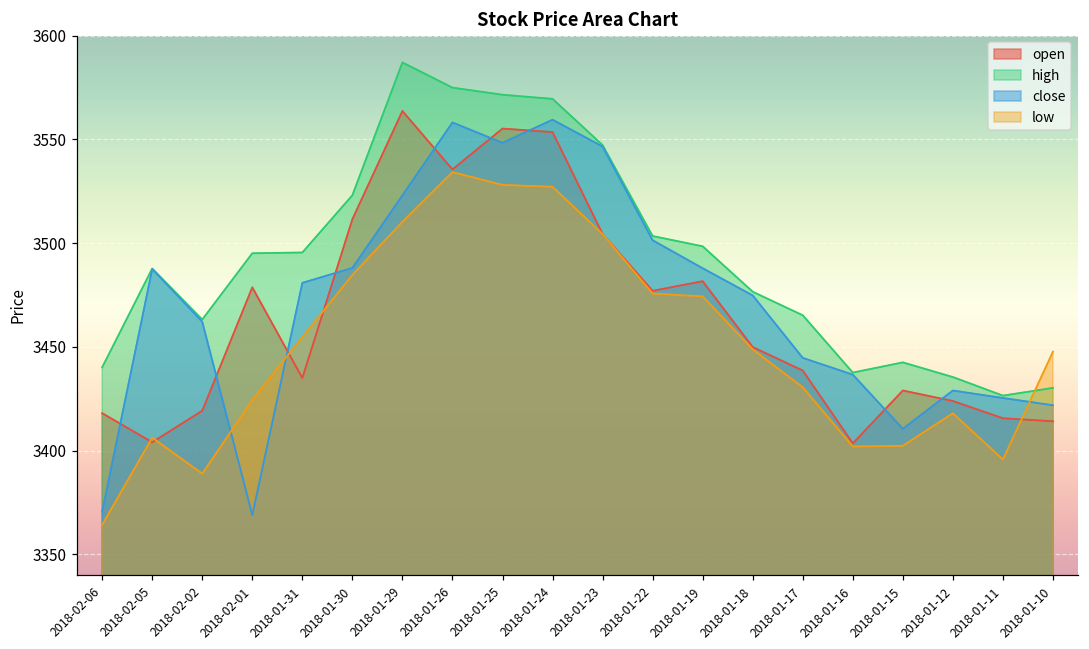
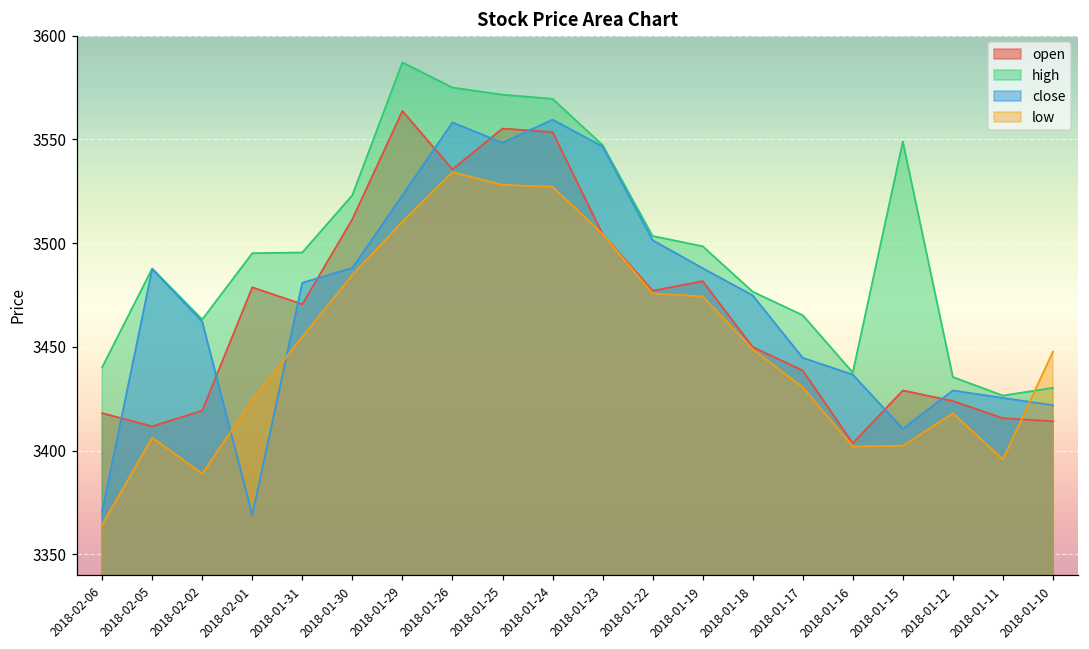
  {
    "open": {
      "2018-02-06": 3418,
-     "2018-02-05": 3404,
+     "2018-02-05": 3412,
      "2018-02-02": 3419,
      "2018-02-01": 3479,
-     "2018-01-31": 3435,
+     "2018-01-31": 3471,
      "2018-01-30": 3512,
      "2018-01-29": 3564,
      "2018-01-25": 3555,
      "2018-01-24": 3553,
      "2018-01-19": 3482,
      "2018-01-17": 3439,
      "2018-01-16": 3403,
      "2018-01-15": 3429,
      "2018-01-12": 3424,
      "2018-01-11": 3416,
      "2018-01-10": 3414
    },
    "high": {
      "2018-02-06": 3440,
      "2018-02-01": 3495,
      "2018-01-31": 3495,
      "2018-01-30": 3523,
      "2018-01-29": 3587,
      "2018-01-26": 3575,
      "2018-01-25": 3571,
      "2018-01-24": 3569,
      "2018-01-22": 3503,
      "2018-01-19": 3498,
      "2018-01-18": 3477,
      "2018-01-17": 3465,
-     "2018-01-15": 3443,
+     "2018-01-15": 3549,
      "2018-01-12": 3435,
      "2018-01-10": 3430
    },
    "close": {
      "2018-02-06": 3371,
      "2018-02-01": 3369,
      "2018-01-31": 3481,
      "2018-01-30": 3488,
      "2018-01-29": 3523,
      "2018-01-26": 3558,
      "2018-01-25": 3548,
      "2018-01-24": 3559,
      "2018-01-22": 3501,
      "2018-01-19": 3488,
      "2018-01-18": 3475,
      "2018-01-17": 3445,
      "2018-01-15": 3410,
      "2018-01-12": 3429,
      "2018-01-10": 3422
    },
    "low": {
      "2018-02-06": 3364,
      "2018-02-05": 3406,
      "2018-02-02": 3389,
      "2018-02-01": 3424,
      "2018-01-31": 3455,
      "2018-01-30": 3485,
      "2018-01-29": 3510,
      "2018-01-25": 3528,
      "2018-01-24": 3527,
      "2018-01-19": 3474,
      "2018-01-17": 3431,
      "2018-01-16": 3402,
      "2018-01-15": 3402,
      "2018-01-12": 3418,
      "2018-01-11": 3396,
      "2018-01-10": 3448
    }
  }
